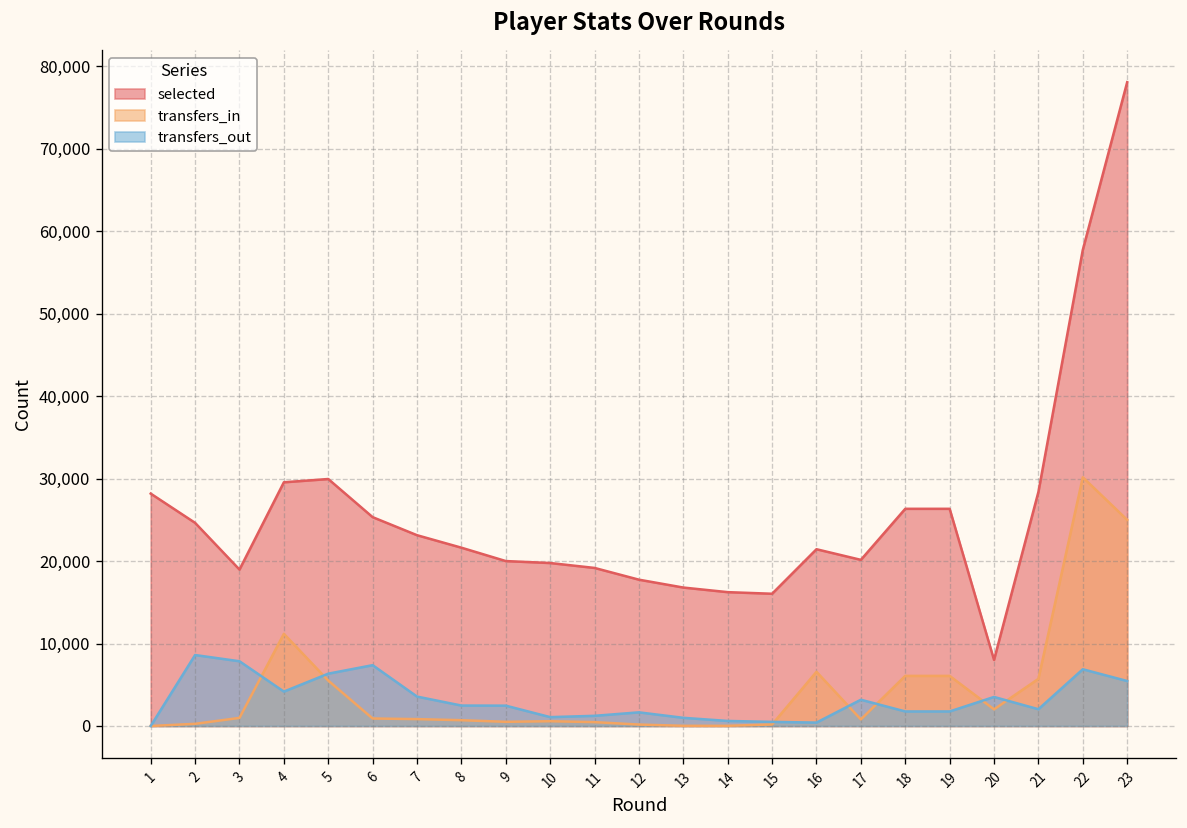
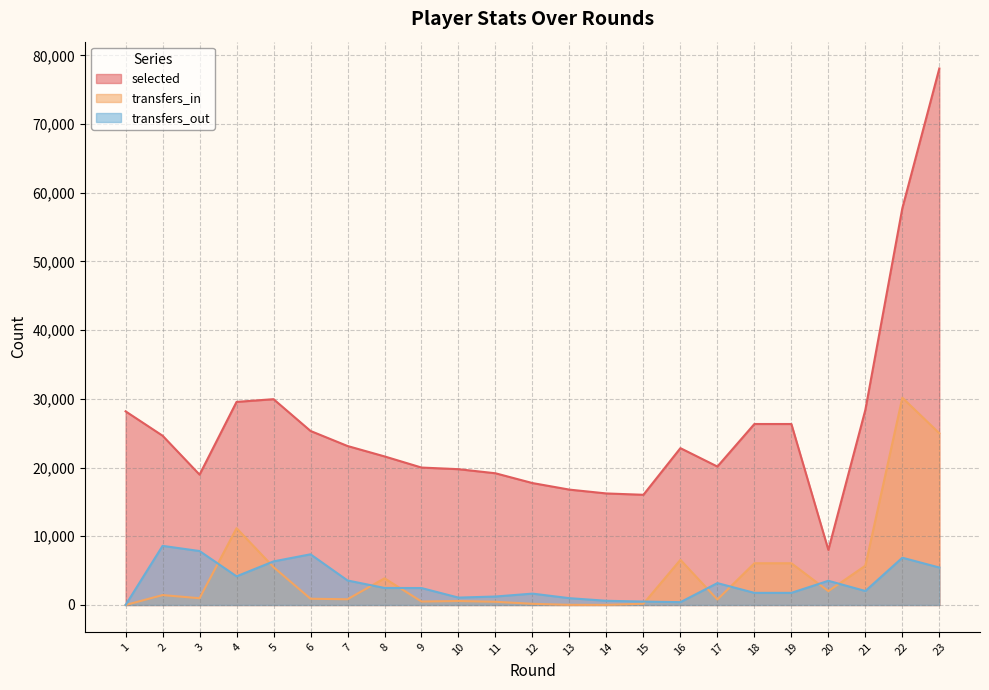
  {
    "selected": {
      "1": "28,000",
      "2": "25,000",
      "3": "19,000",
      "4": "30,000",
      "5": "30,000",
      "6": "25,000",
      "7": "23,000",
      "8": "22,000",
      "9": "20,000",
      "10": "20,000",
      "11": "19,000",
      "12": "18,000",
      "13": "17,000",
      "14": "16,000",
      "15": "16,000",
-     "16": "21,000",
+     "16": "23,000",
      "17": "20,000",
      "18": "26,000",
      "19": "26,000",
      "20": "8,000",
      "21": "28,000",
      "22": "58,000",
      "23": "78,000"
    },
    "transfers_in": {
-     "2": "0",
+     "2": "1,000",
      "3": "1,000",
      "4": "11,000",
      "5": "6,000",
      "6": "1,000",
      "7": "1,000",
-     "8": "1,000",
+     "8": "4,000",
      "9": "1,000",
      "10": "1,000",
      "11": "0",
      "12": "0",
      "13": "0",
      "14": "0",
      "16": "7,000",
      "17": "1,000",
      "18": "6,000",
      "19": "6,000",
      "20": "2,000",
      "21": "6,000",
      "22": "30,000",
      "23": "25,000"
    },
    "transfers_out": {
      "2": "9,000",
      "3": "8,000",
      "4": "4,000",
      "5": "6,000",
      "6": "7,000",
      "7": "4,000",
      "8": "2,000",
      "9": "2,000",
      "10": "1,000",
      "11": "1,000",
      "12": "2,000",
      "13": "1,000",
      "14": "1,000",
      "16": "0",
      "17": "3,000",
      "18": "2,000",
      "19": "2,000",
      "20": "4,000",
      "21": "2,000",
      "22": "7,000",
      "23": "5,000"
    }
  }
